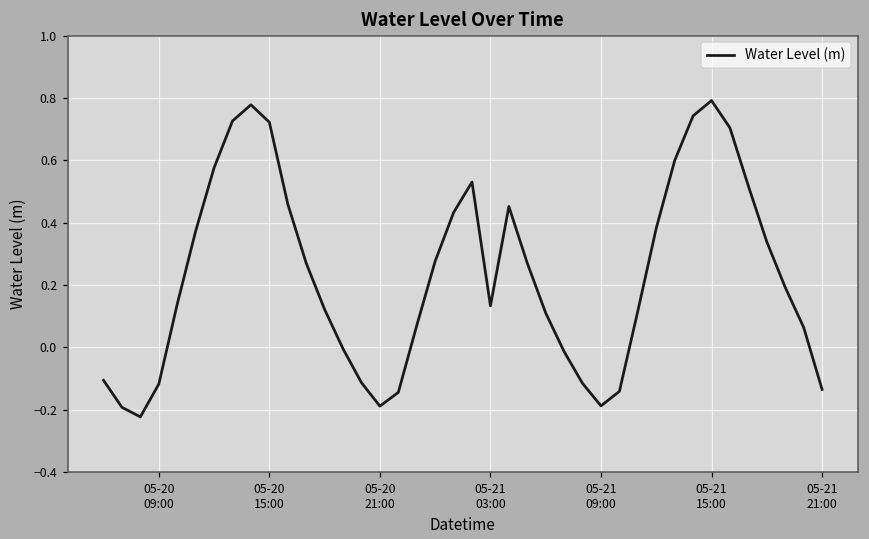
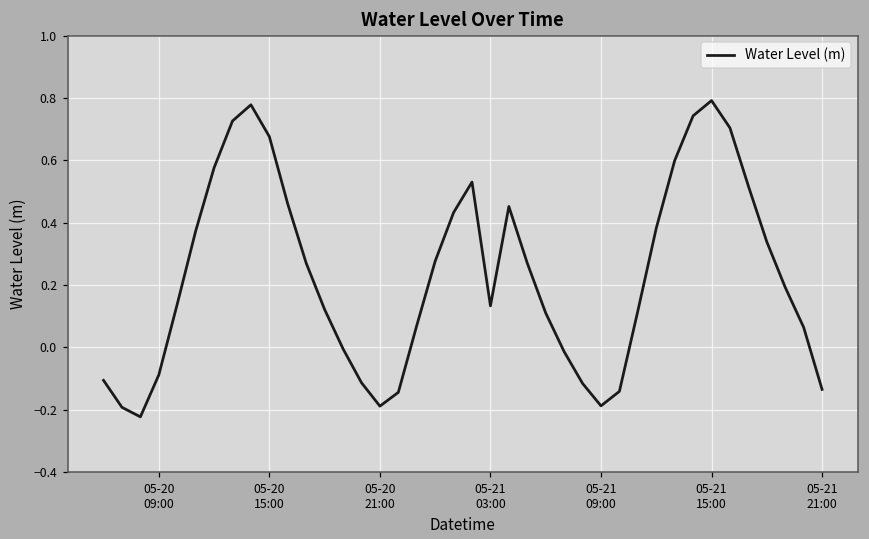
  {
-   "05-20 09:00": -0.12,
-   "05-20 15:00": 0.72,
+   "05-20 09:00": -0.09,
+   "05-20 15:00": 0.68,
    "05-20 21:00": -0.19,
    "05-21 03:00": 0.13,
    "05-21 09:00": -0.19,
    "05-21 15:00": 0.79,
    "05-21 21:00": -0.13
  }
